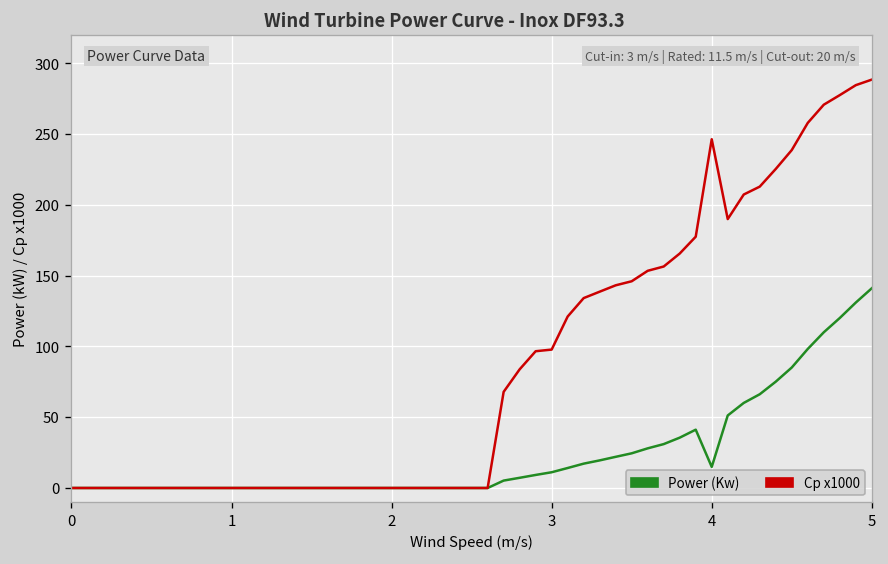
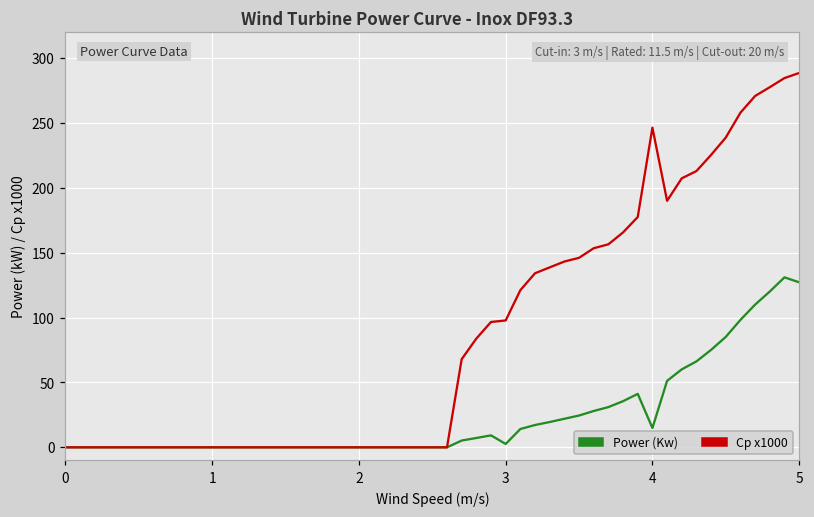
  {
    "Power (Kw)": {
-     "3": 11,
+     "3": 3,
      "4": 15,
-     "5": 141
+     "5": 127
    },
    "Cp x1000": {
      "3": 98,
      "4": 246,
      "5": 289
    }
  }
